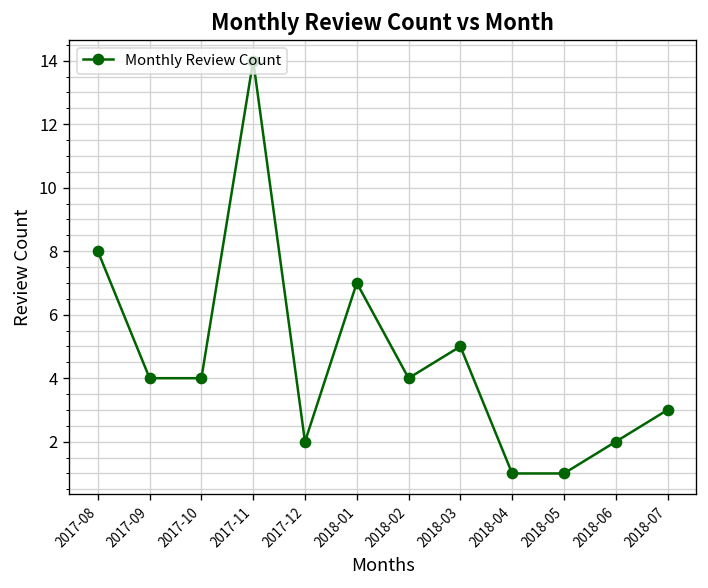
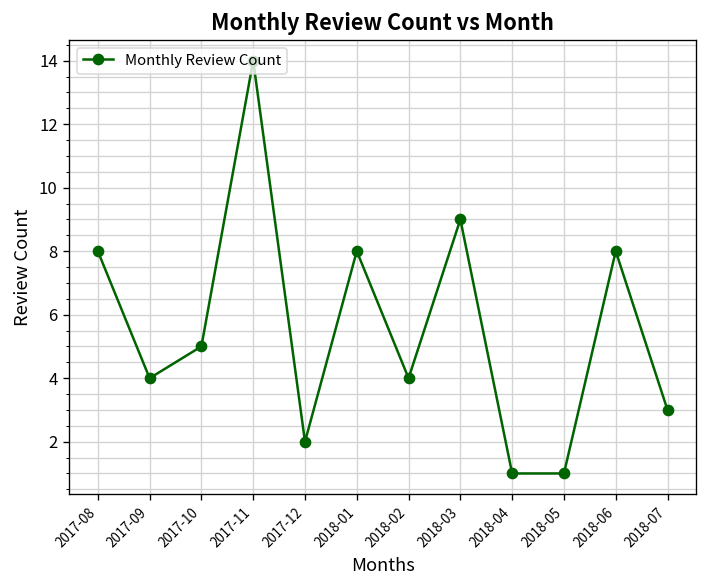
  {
    "2017-08": 8,
    "2017-09": 4,
-   "2017-10": 4,
+   "2017-10": 5,
    "2017-12": 2,
-   "2018-01": 7,
+   "2018-01": 8,
    "2018-02": 4,
-   "2018-03": 5,
+   "2018-03": 9,
    "2018-04": 1,
    "2018-05": 1,
-   "2018-06": 2,
+   "2018-06": 8,
    "2018-07": 3
  }
